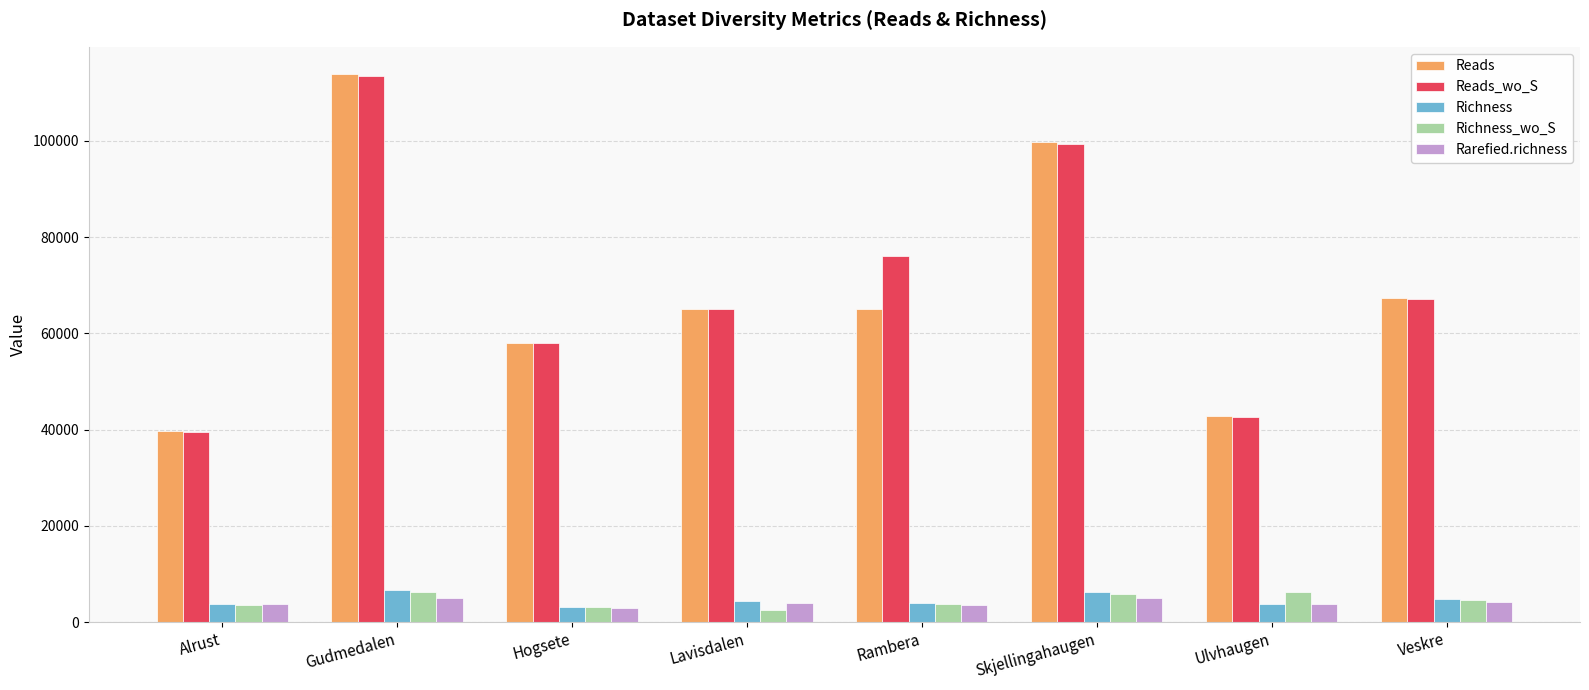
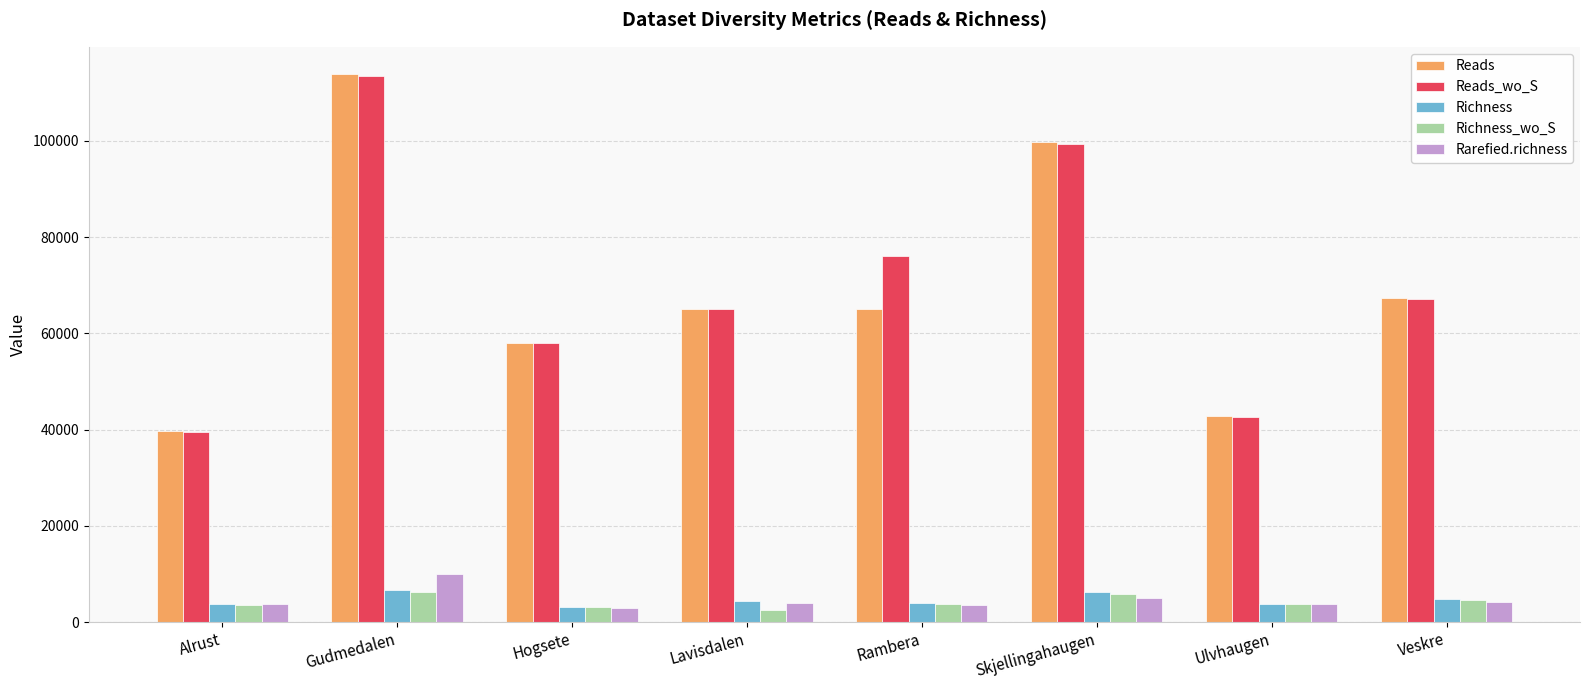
  {
    "Reads": {
      "Alrust": 40000,
      "Gudmedalen": 114000,
      "Hogsete": 58000,
      "Lavisdalen": 65000,
      "Rambera": 65000,
      "Skjellingahaugen": 100000,
      "Ulvhaugen": 43000,
      "Veskre": 67000
    },
    "Reads_wo_S": {
      "Alrust": 40000,
      "Gudmedalen": 113000,
      "Hogsete": 58000,
      "Lavisdalen": 65000,
      "Rambera": 76000,
      "Skjellingahaugen": 99000,
      "Ulvhaugen": 43000,
      "Veskre": 67000
    },
    "Richness": {
      "Alrust": 4000,
      "Gudmedalen": 7000,
      "Hogsete": 3000,
      "Lavisdalen": 4000,
      "Rambera": 4000,
      "Skjellingahaugen": 6000,
      "Ulvhaugen": 4000,
      "Veskre": 5000
    },
    "Richness_wo_S": {
      "Alrust": 4000,
      "Gudmedalen": 6000,
      "Hogsete": 3000,
      "Lavisdalen": 2000,
      "Rambera": 4000,
      "Skjellingahaugen": 6000,
-     "Ulvhaugen": 6000,
+     "Ulvhaugen": 4000,
      "Veskre": 5000
    },
    "Rarefied.richness": {
      "Alrust": 4000,
-     "Gudmedalen": 5000,
+     "Gudmedalen": 10000,
      "Hogsete": 3000,
      "Lavisdalen": 4000,
      "Rambera": 4000,
      "Skjellingahaugen": 5000,
      "Ulvhaugen": 4000,
      "Veskre": 4000
    }
  }
